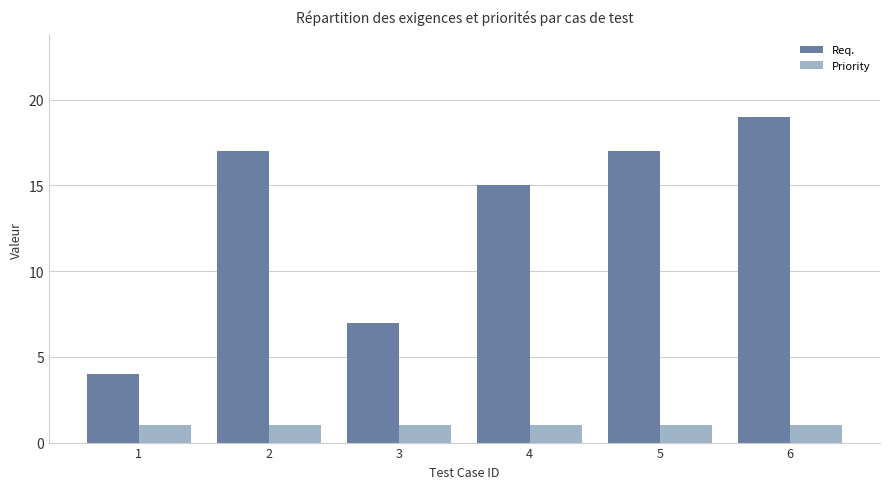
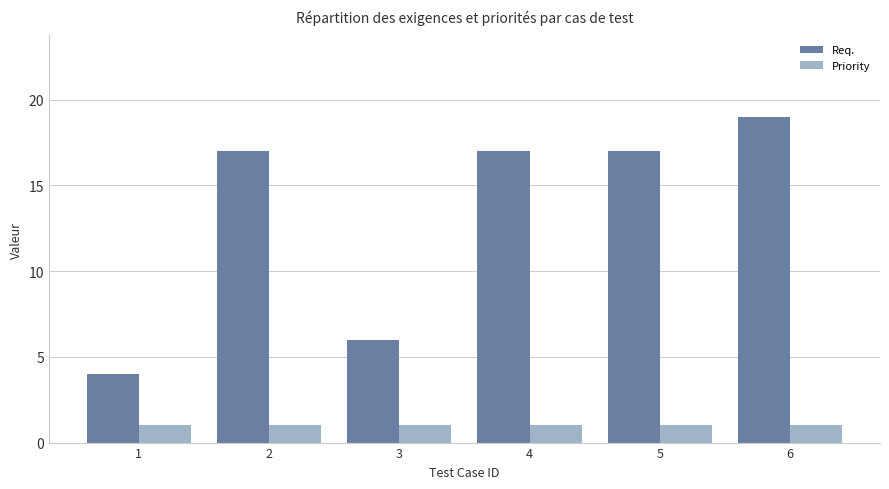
  {
    "Req.": {
      "1": 4,
      "2": 17,
-     "3": 7,
-     "4": 15,
+     "3": 6,
+     "4": 17,
      "5": 17,
      "6": 19
    },
    "Priority": {
      "1": 1,
      "2": 1,
      "3": 1,
      "4": 1,
      "5": 1,
      "6": 1
    }
  }
